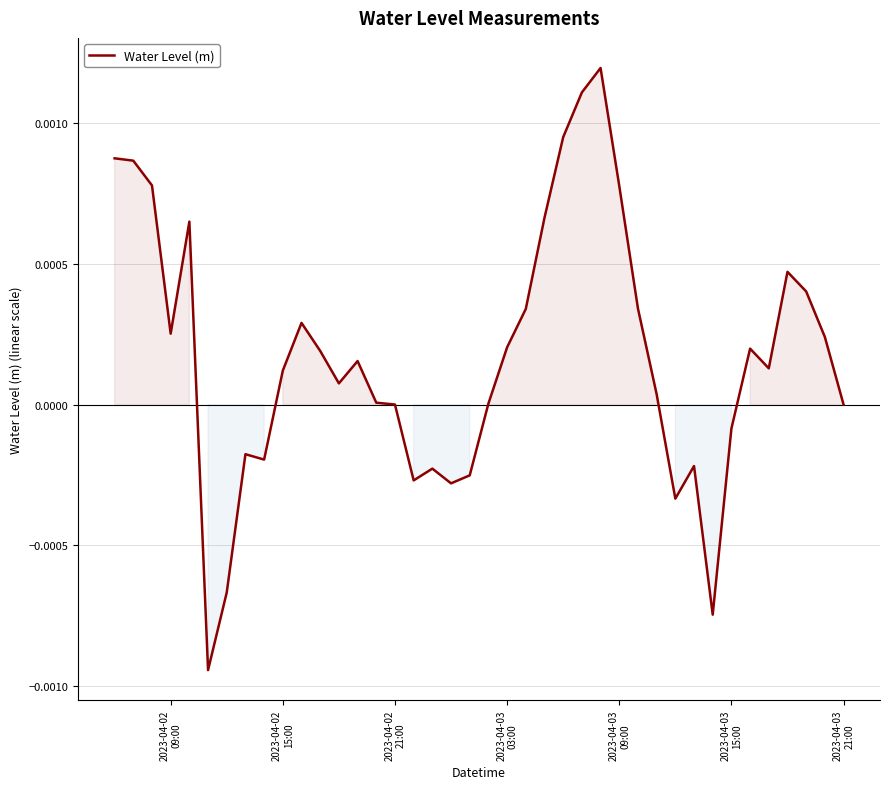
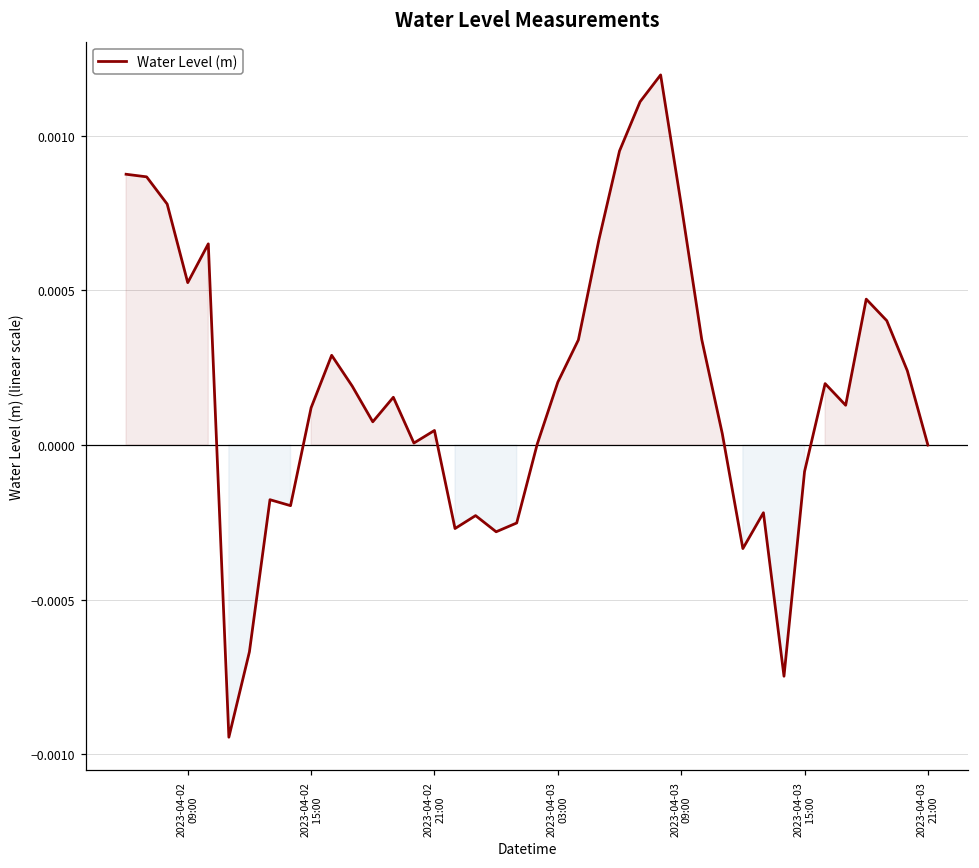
  {
-   "2023-04-02 09:00": 0.00025,
+   "2023-04-02 09:00": 0.00053,
    "2023-04-02 15:00": 0.00012,
-   "2023-04-02 21:00": 0.00000,
+   "2023-04-02 21:00": 0.00005,
    "2023-04-03 03:00": 0.00020,
    "2023-04-03 09:00": 0.00078,
    "2023-04-03 15:00": -0.00009,
    "2023-04-03 21:00": 0.00000
  }
